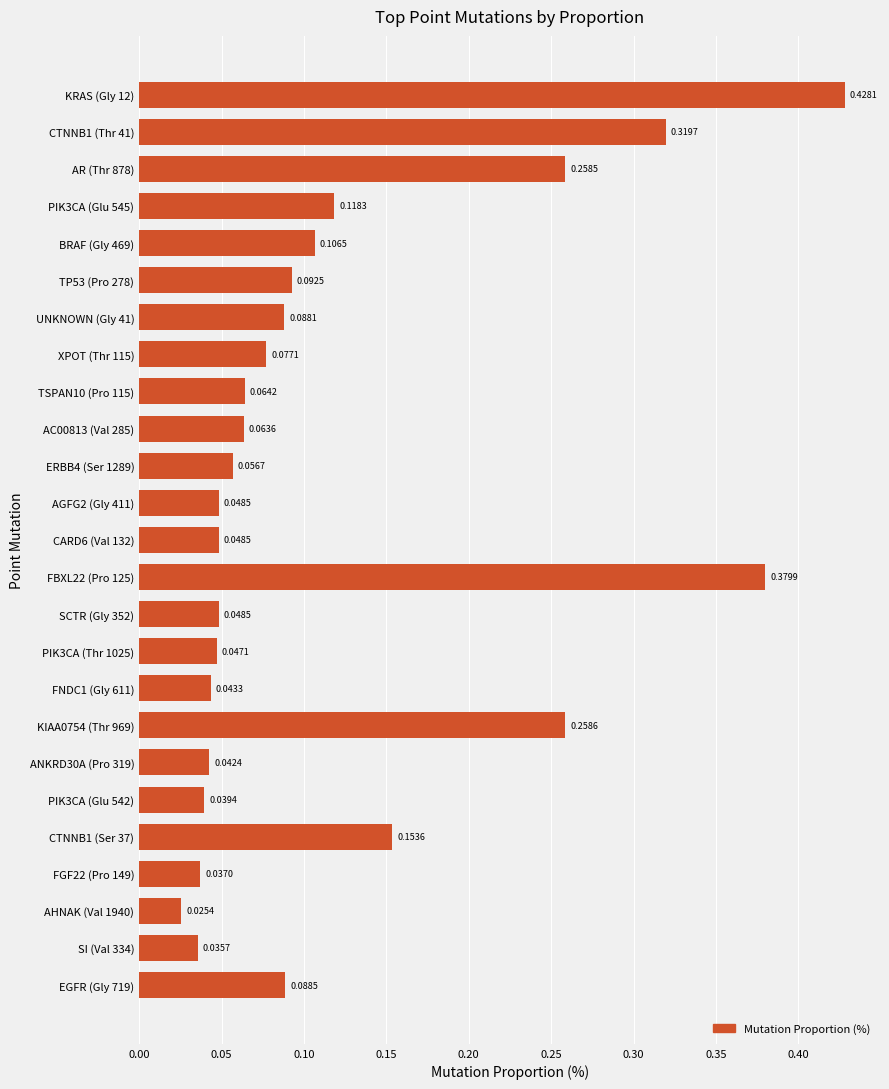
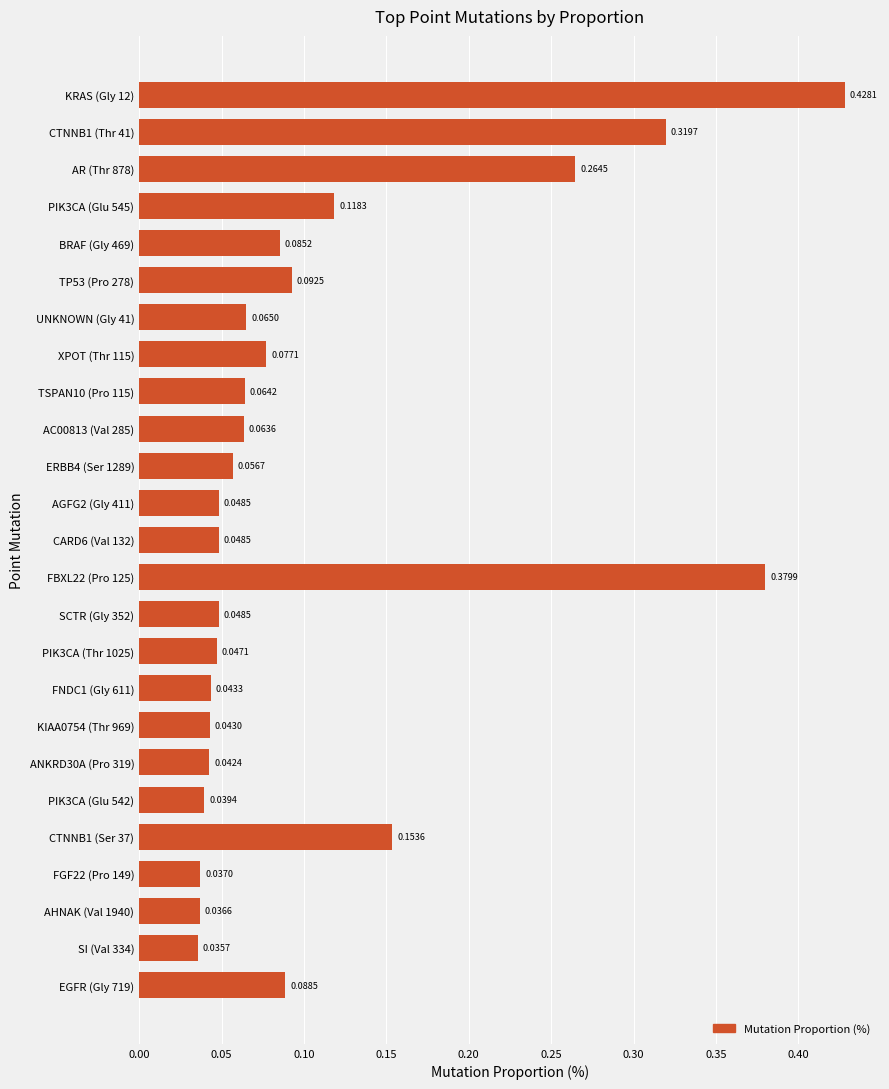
  {
    "KRAS (Gly 12)": 0.4281,
    "CTNNB1 (Thr 41)": 0.3197,
-   "AR (Thr 878)": 0.2585,
+   "AR (Thr 878)": 0.2645,
    "PIK3CA (Glu 545)": 0.1183,
-   "BRAF (Gly 469)": 0.1065,
+   "BRAF (Gly 469)": 0.0852,
    "TP53 (Pro 278)": 0.0925,
-   "UNKNOWN (Gly 41)": 0.0881,
+   "UNKNOWN (Gly 41)": 0.0650,
    "XPOT (Thr 115)": 0.0771,
    "TSPAN10 (Pro 115)": 0.0642,
    "AC00813 (Val 285)": 0.0636,
    "ERBB4 (Ser 1289)": 0.0567,
    "AGFG2 (Gly 411)": 0.0485,
    "CARD6 (Val 132)": 0.0485,
    "FBXL22 (Pro 125)": 0.3799,
    "SCTR (Gly 352)": 0.0485,
    "PIK3CA (Thr 1025)": 0.0471,
    "FNDC1 (Gly 611)": 0.0433,
-   "KIAA0754 (Thr 969)": 0.2586,
+   "KIAA0754 (Thr 969)": 0.0430,
    "ANKRD30A (Pro 319)": 0.0424,
    "PIK3CA (Glu 542)": 0.0394,
    "CTNNB1 (Ser 37)": 0.1536,
    "FGF22 (Pro 149)": 0.0370,
-   "AHNAK (Val 1940)": 0.0254,
+   "AHNAK (Val 1940)": 0.0366,
    "SI (Val 334)": 0.0357,
    "EGFR (Gly 719)": 0.0885
  }
